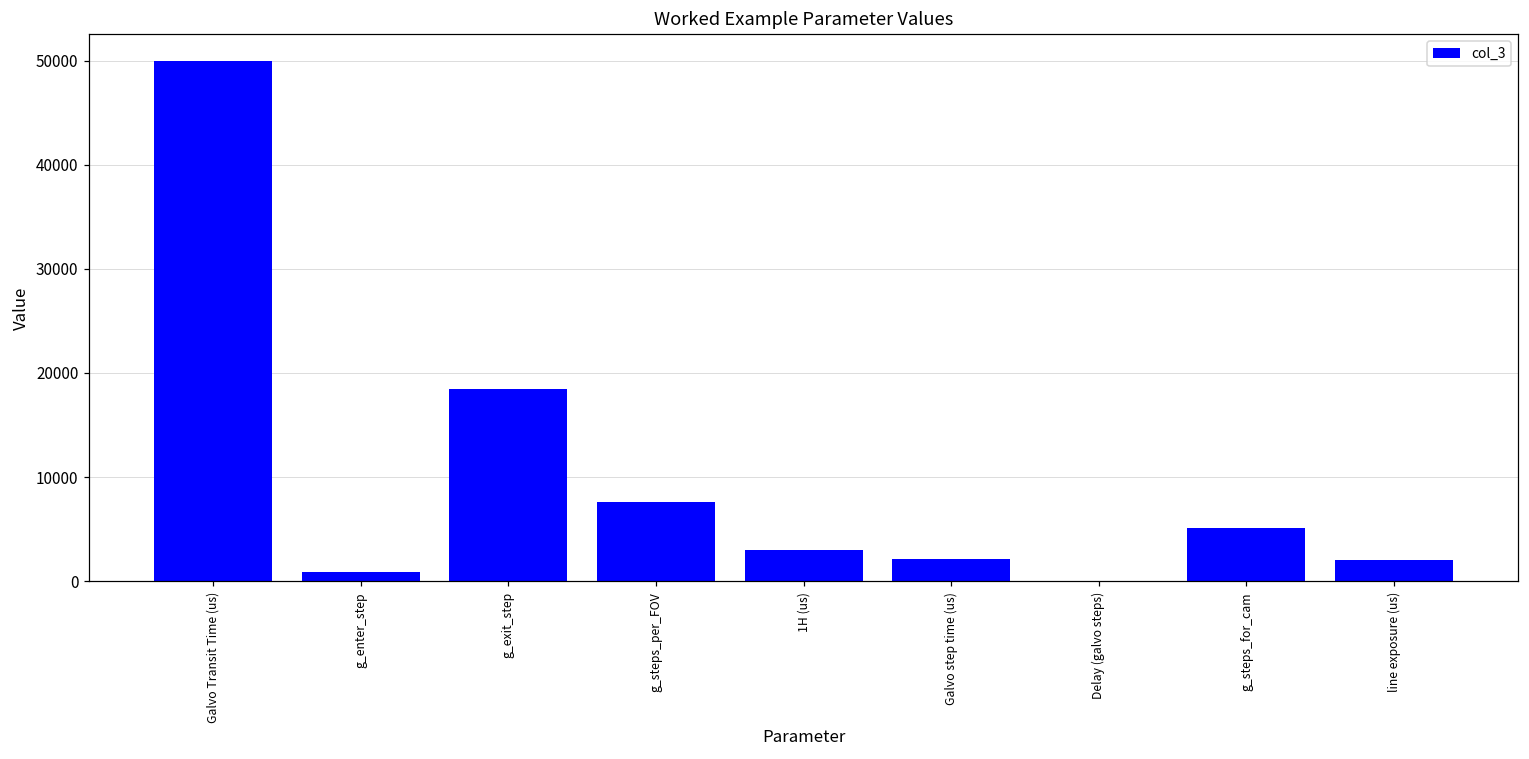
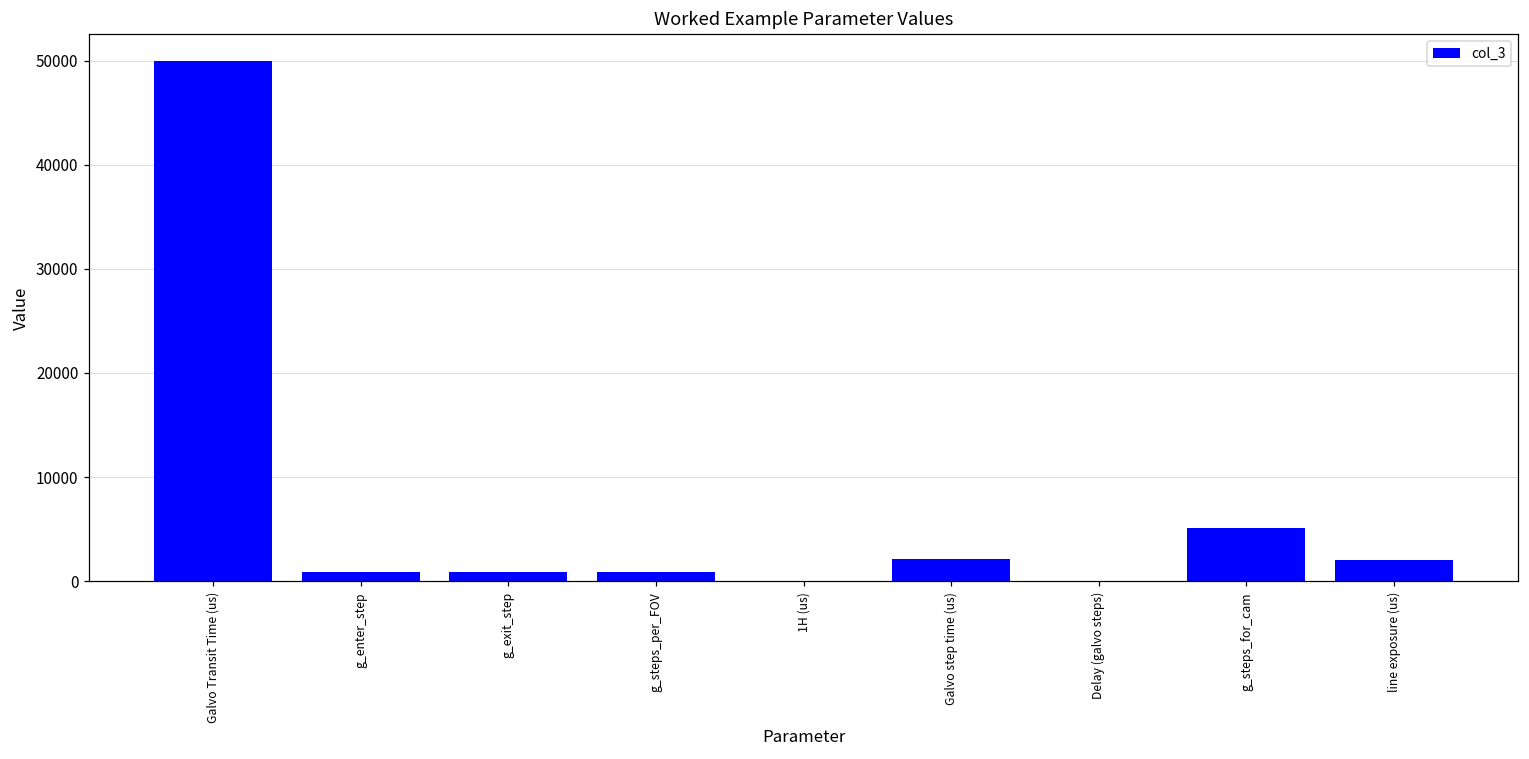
  {
    "Galvo Transit Time (us)": 50000,
    "g_enter_step": 1000,
-   "g_exit_step": 18000,
-   "g_steps_per_FOV": 8000,
-   "1H (us)": 3000,
+   "g_exit_step": 1000,
+   "g_steps_per_FOV": 1000,
+   "1H (us)": 0,
    "Galvo step time (us)": 2000,
    "g_steps_for_cam": 5000,
    "line exposure (us)": 2000
  }
